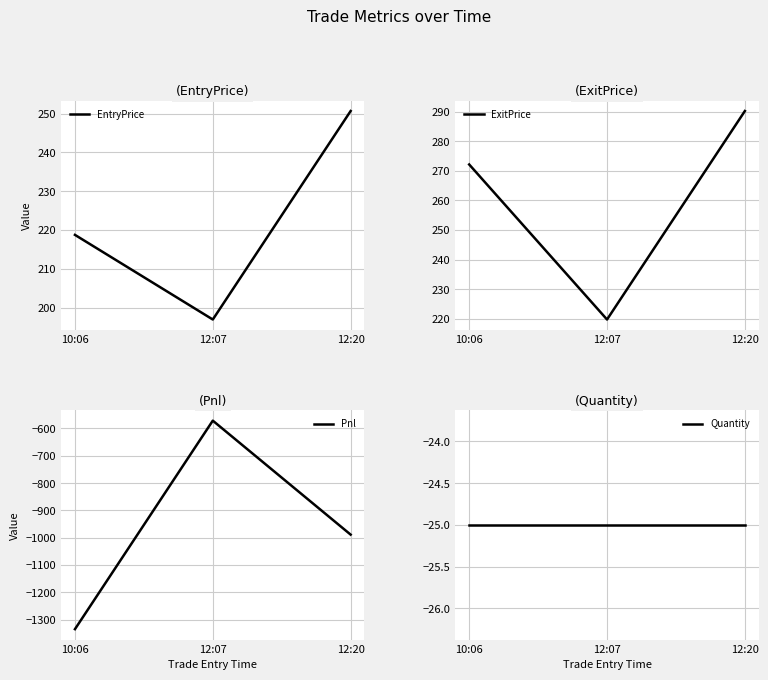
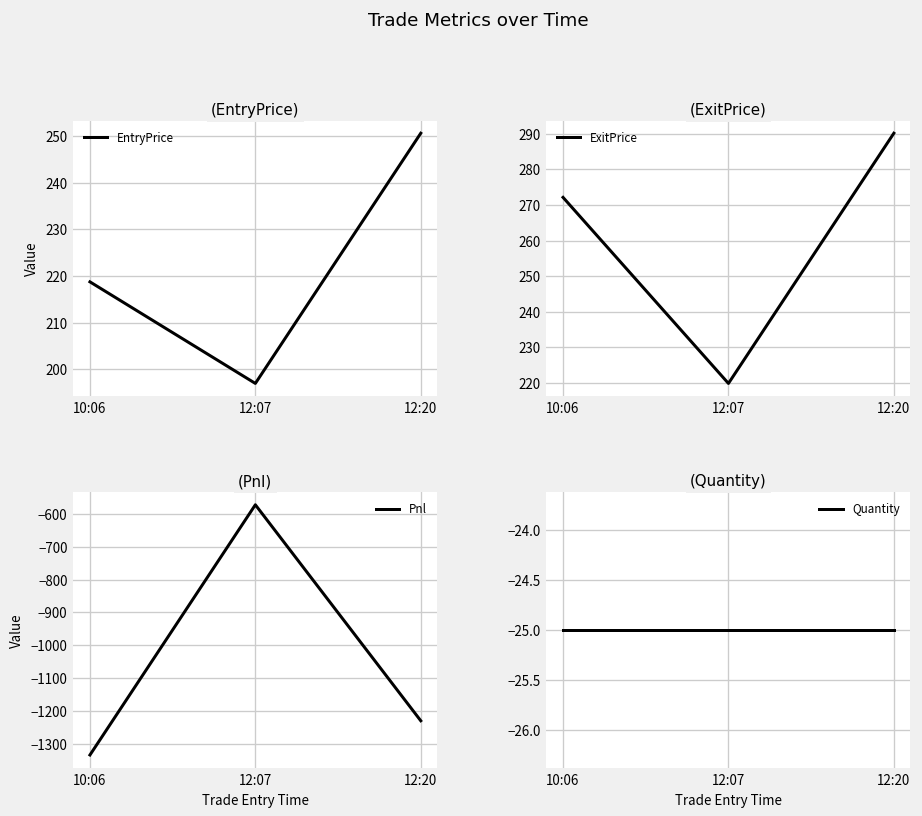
  {
    "(EntryPrice)": {
      "10:06": 219,
      "12:07": 197,
      "12:20": 251
    },
    "(ExitPrice)": {
      "10:06": 272,
      "12:07": 220,
      "12:20": 290
    },
    "(Pnl)": {
      "10:06": -1330,
      "12:07": -570,
-     "12:20": -990
+     "12:20": -1230
    },
    "(Quantity)": {
      "10:06": -25.0,
      "12:07": -25.0,
      "12:20": -25.0
    }
  }
